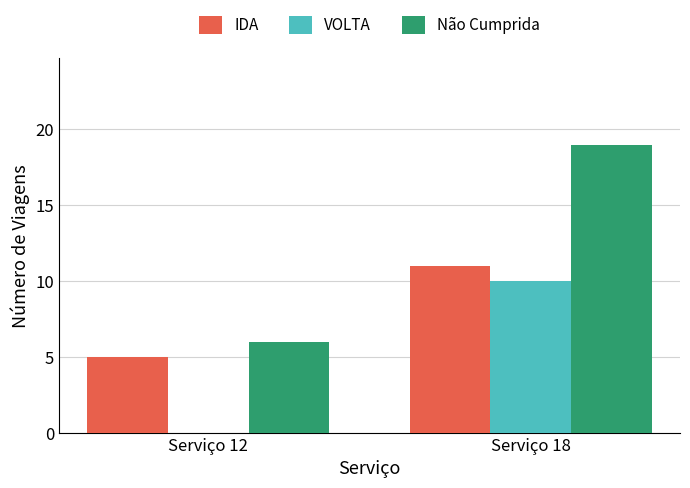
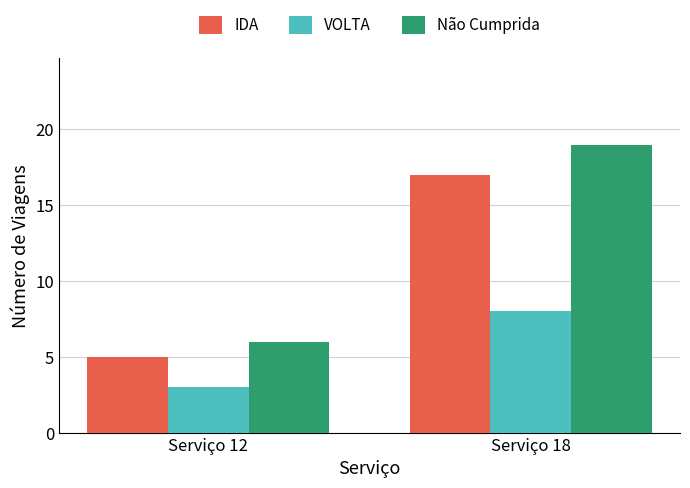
  {
    "IDA": {
      "Serviço 12": 5,
-     "Serviço 18": 11
+     "Serviço 18": 17
    },
    "VOLTA": {
-     "Serviço 12": 0,
-     "Serviço 18": 10
+     "Serviço 12": 3,
+     "Serviço 18": 8
    },
    "Não Cumprida": {
      "Serviço 12": 6,
      "Serviço 18": 19
    }
  }
